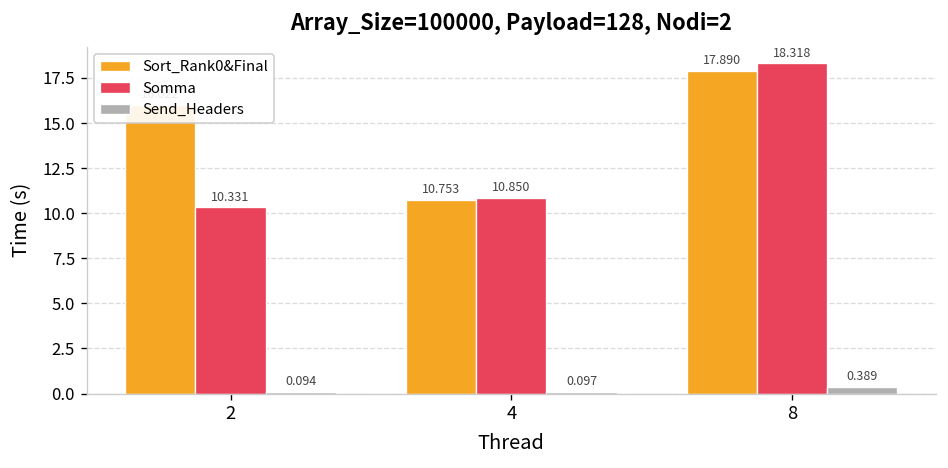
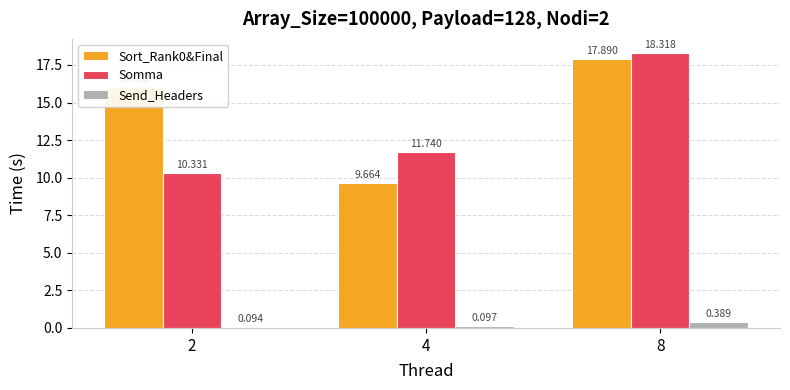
  {
    "Sort_Rank0&Final": {
-     "4": 10.753,
+     "4": 9.664,
      "8": 17.890
    },
    "Somma": {
      "2": 10.331,
-     "4": 10.850,
+     "4": 11.740,
      "8": 18.318
    },
    "Send_Headers": {
      "2": 0.094,
      "4": 0.097,
      "8": 0.389
    }
  }
